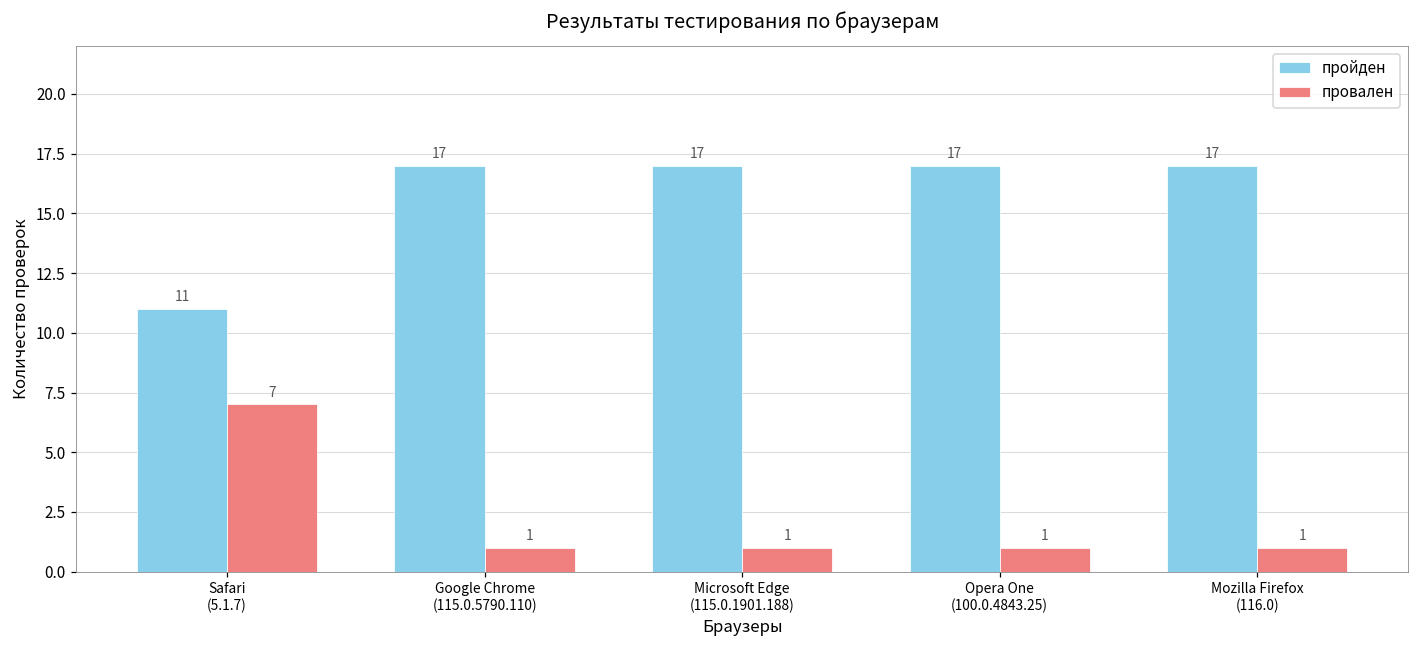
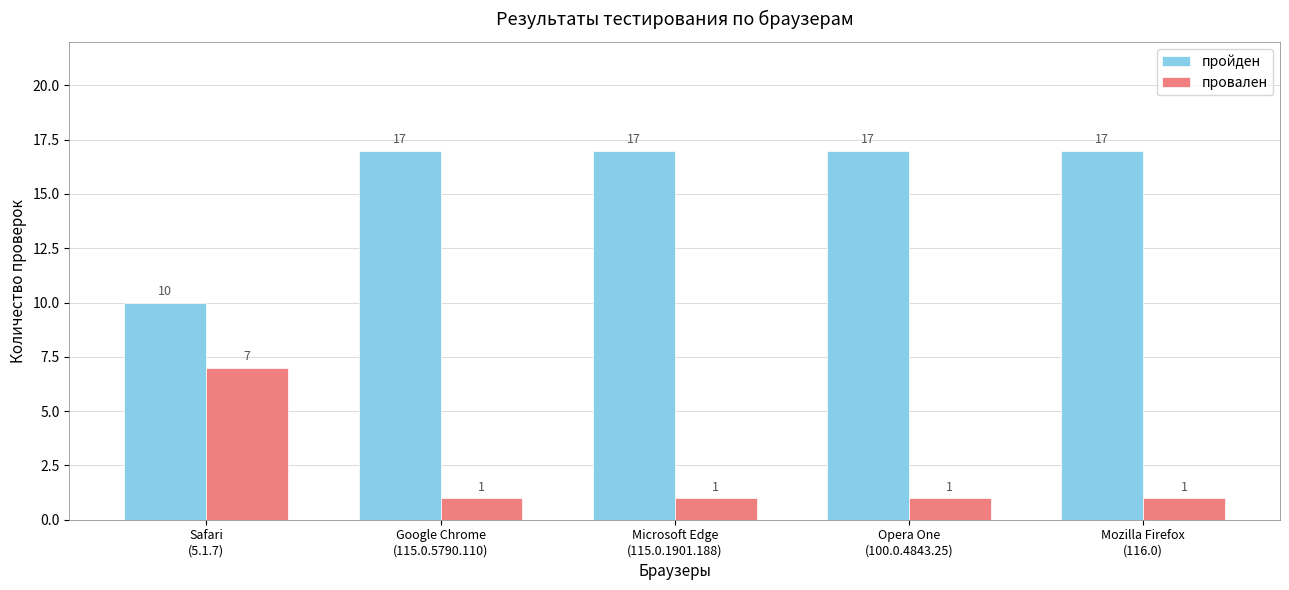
  {
    "пройден": {
-     "Safari (5.1.7)": 11,
+     "Safari (5.1.7)": 10,
      "Google Chrome (115.0.5790.110)": 17,
      "Microsoft Edge (115.0.1901.188)": 17,
      "Opera One (100.0.4843.25)": 17,
      "Mozilla Firefox (116.0)": 17
    },
    "провален": {
      "Safari (5.1.7)": 7,
      "Google Chrome (115.0.5790.110)": 1,
      "Microsoft Edge (115.0.1901.188)": 1,
      "Opera One (100.0.4843.25)": 1,
      "Mozilla Firefox (116.0)": 1
    }
  }
